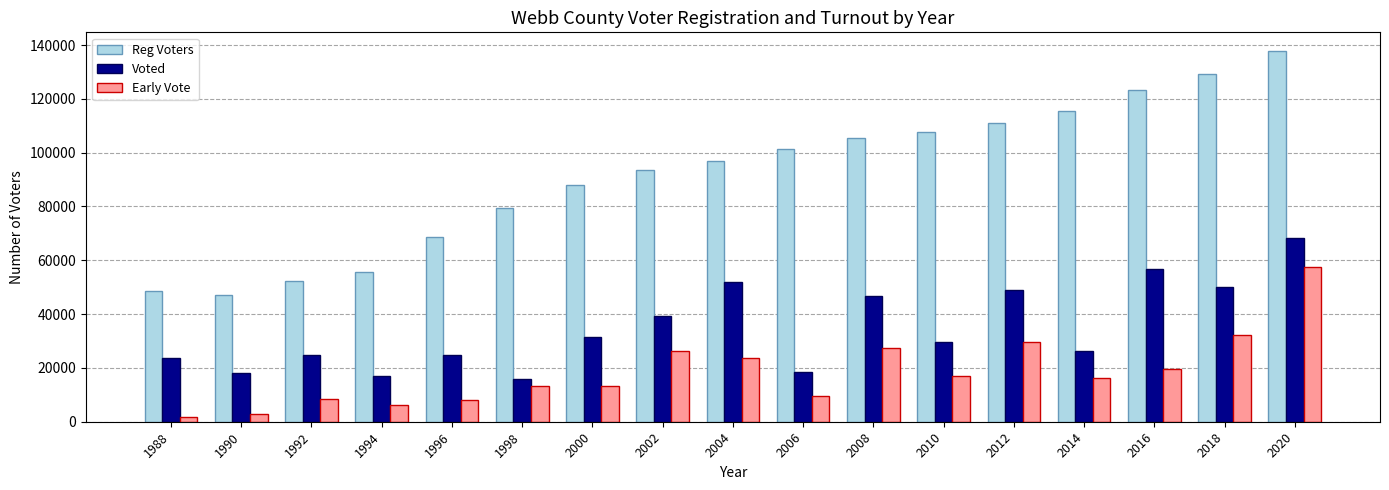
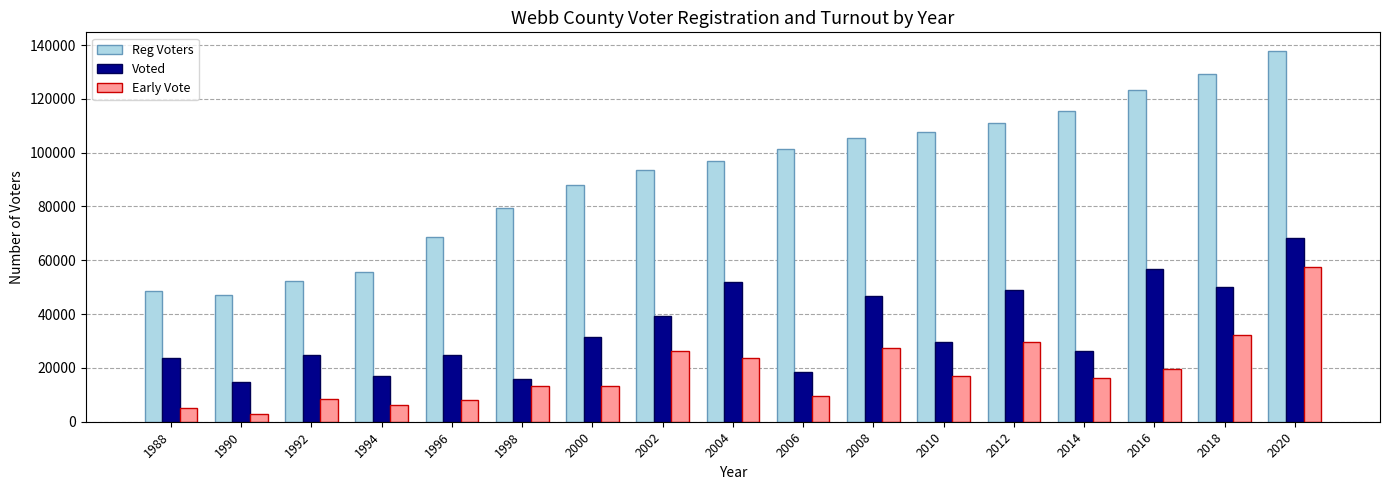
  {
    "Reg Voters": {
      "1988": 49000,
      "1990": 47000,
      "1992": 52000,
      "1994": 56000,
      "1996": 69000,
      "1998": 79000,
      "2000": 88000,
      "2002": 93000,
      "2004": 97000,
      "2006": 101000,
      "2008": 105000,
      "2010": 108000,
      "2012": 111000,
      "2014": 116000,
      "2016": 123000,
      "2018": 129000,
      "2020": 138000
    },
    "Voted": {
      "1988": 24000,
-     "1990": 18000,
+     "1990": 15000,
      "1992": 25000,
      "1994": 17000,
      "1996": 25000,
      "1998": 16000,
      "2000": 32000,
      "2002": 39000,
      "2004": 52000,
      "2006": 18000,
      "2008": 47000,
      "2010": 30000,
      "2012": 49000,
      "2014": 26000,
      "2016": 57000,
      "2018": 50000,
      "2020": 68000
    },
    "Early Vote": {
-     "1988": 2000,
+     "1988": 5000,
      "1990": 3000,
      "1992": 9000,
      "1994": 6000,
      "1996": 8000,
      "1998": 13000,
      "2000": 13000,
      "2002": 26000,
      "2004": 24000,
      "2006": 10000,
      "2008": 28000,
      "2010": 17000,
      "2012": 30000,
      "2014": 16000,
      "2016": 20000,
      "2018": 32000,
      "2020": 58000
    }
  }
